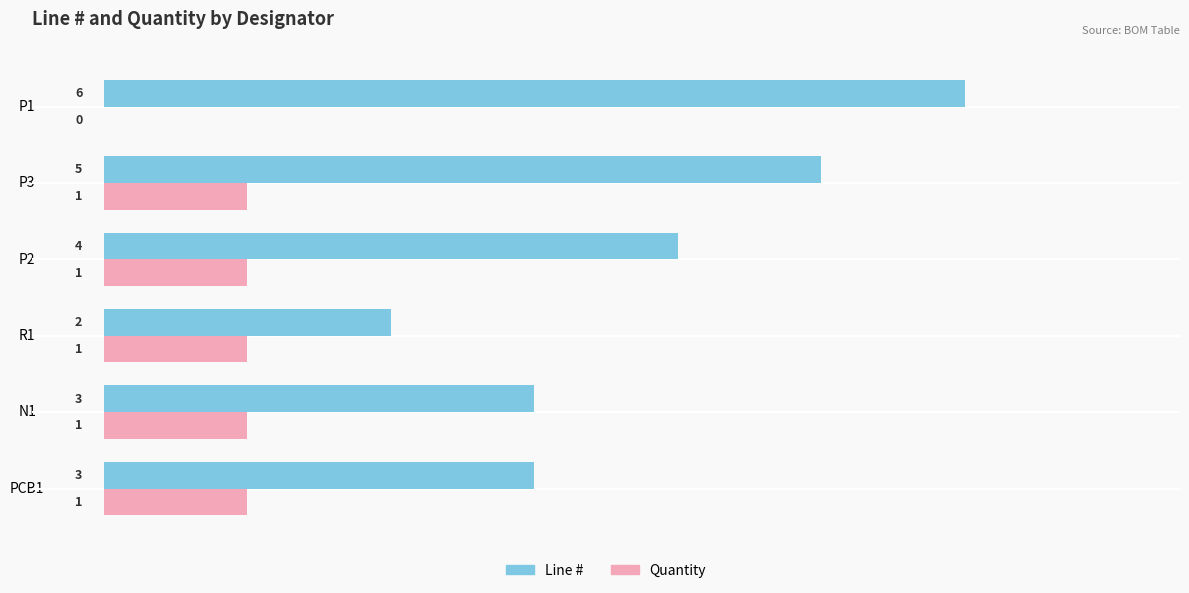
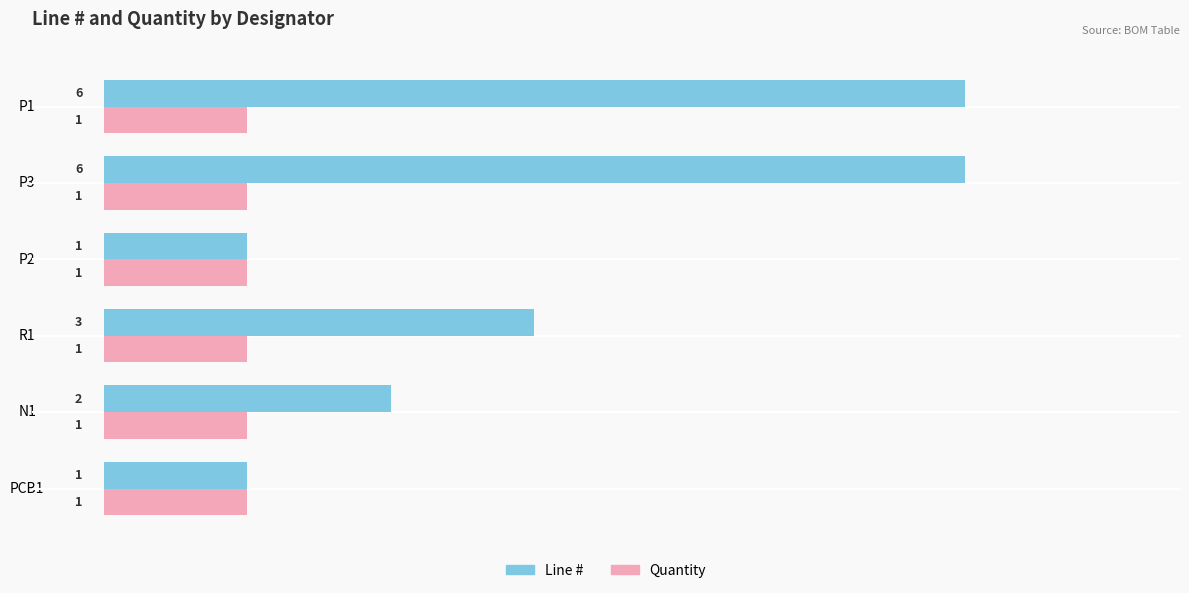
  {
    "Line #": {
-     "P3": 5,
-     "P2": 4,
-     "R1": 2,
-     "N1": 3,
-     "PCB1": 3
+     "P3": 6,
+     "P2": 1,
+     "R1": 3,
+     "N1": 2,
+     "PCB1": 1
    },
    "Quantity": {
-     "P1": 0
+     "P1": 1
    }
  }
